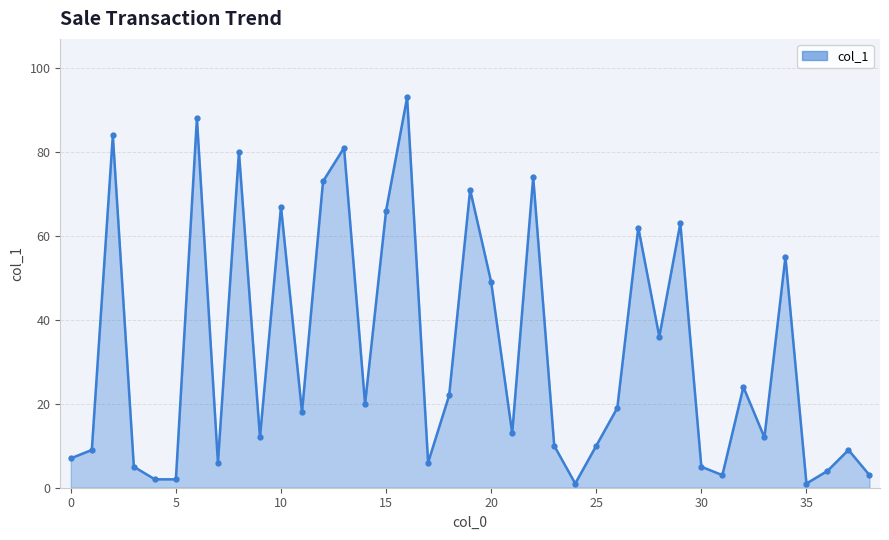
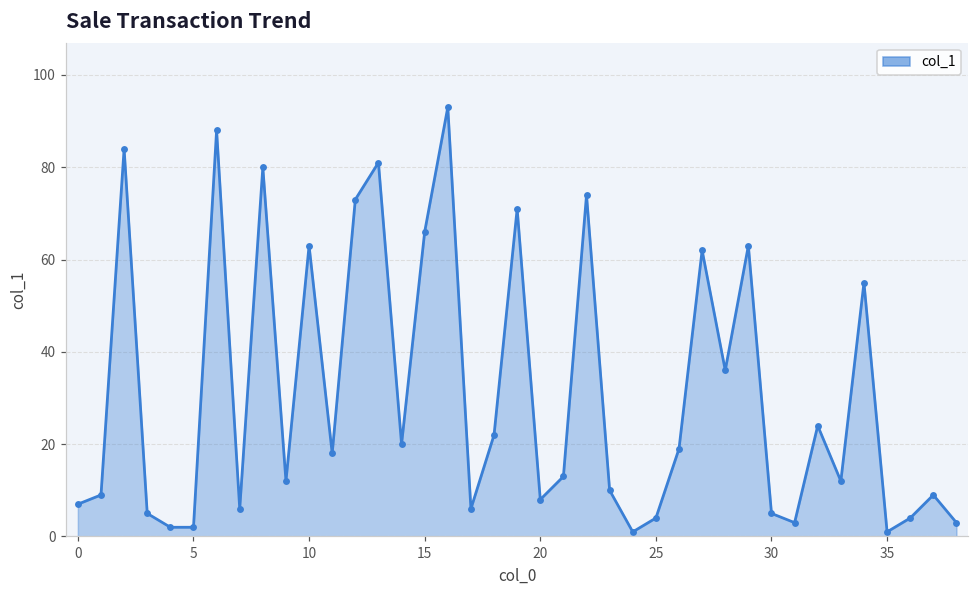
  {
    "0": 7,
    "5": 2,
-   "10": 67,
+   "10": 63,
    "15": 66,
-   "20": 49,
-   "25": 10,
+   "20": 8,
+   "25": 4,
    "30": 5,
    "35": 1
  }
